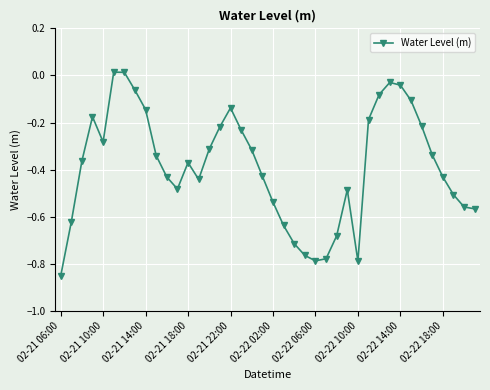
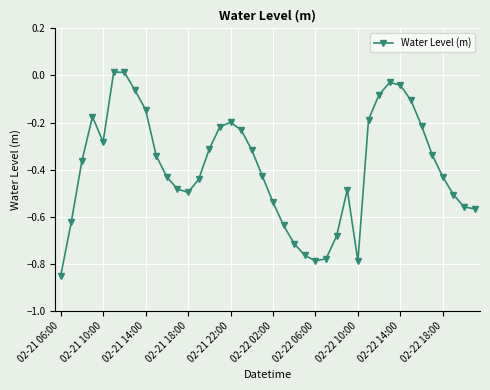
  {
    "02-21 06:00": -0.85,
    "02-21 10:00": -0.28,
    "02-21 14:00": -0.15,
-   "02-21 18:00": -0.37,
-   "02-21 22:00": -0.14,
+   "02-21 18:00": -0.50,
+   "02-21 22:00": -0.20,
    "02-22 02:00": -0.54,
    "02-22 06:00": -0.79,
    "02-22 10:00": -0.79,
    "02-22 14:00": -0.04,
    "02-22 18:00": -0.43
  }
